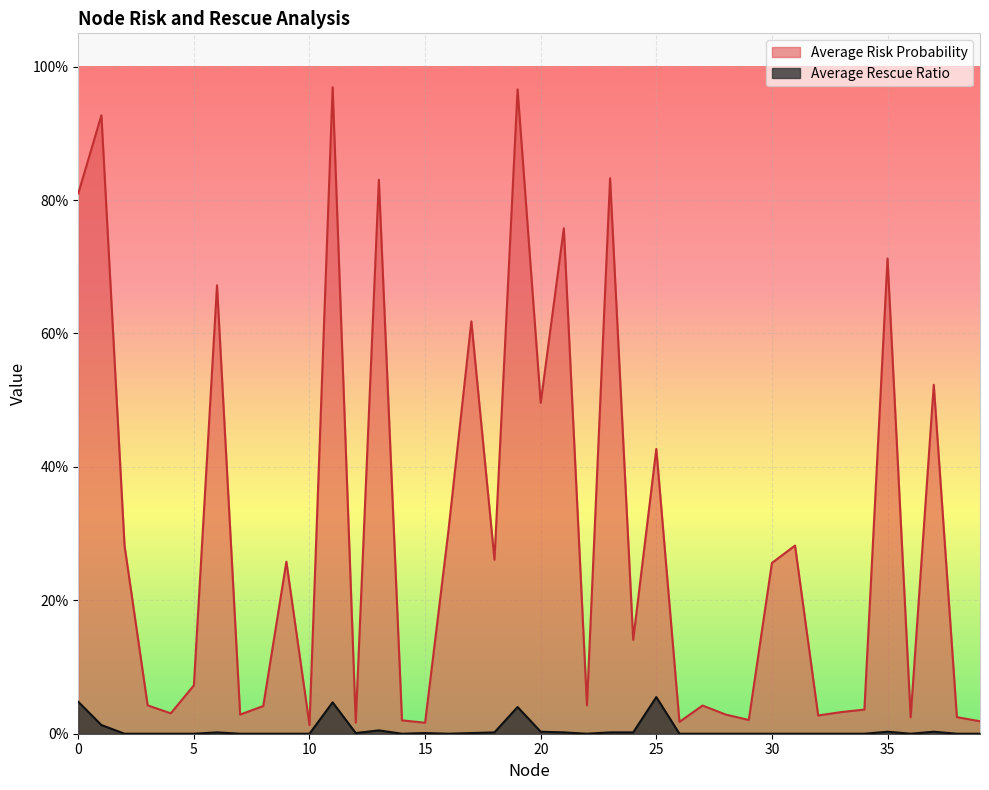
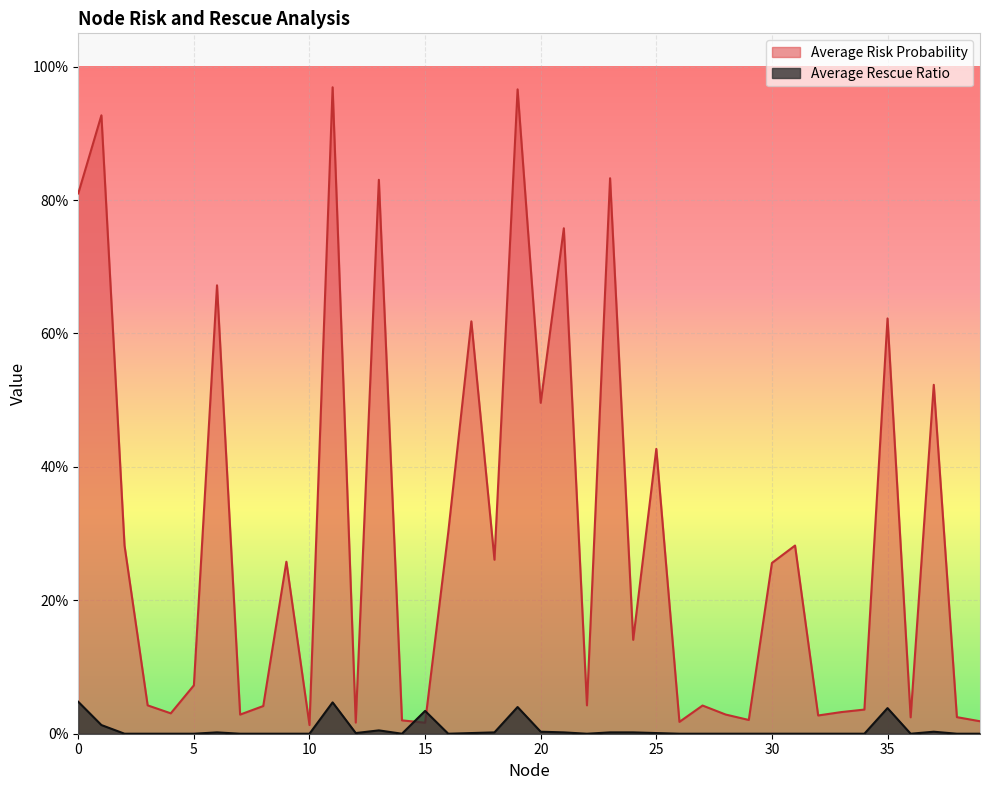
  {
    "Average Risk Probability": {
      "0": "81%",
      "5": "7%",
      "10": "1%",
      "15": "2%",
      "20": "50%",
      "25": "43%",
      "30": "26%",
-     "35": "71%"
+     "35": "62%"
    },
    "Average Rescue Ratio": {
      "0": "5%",
      "5": "0%",
      "10": "0%",
-     "15": "0%",
+     "15": "3%",
      "20": "0%",
-     "25": "5%",
+     "25": "0%",
      "30": "0%",
-     "35": "0%"
+     "35": "4%"
    }
  }
